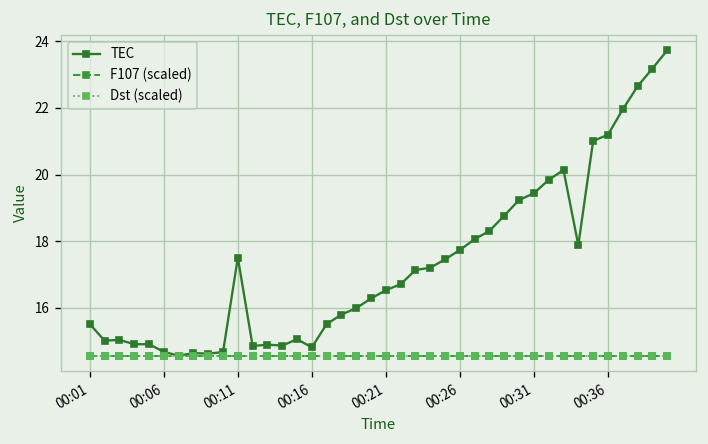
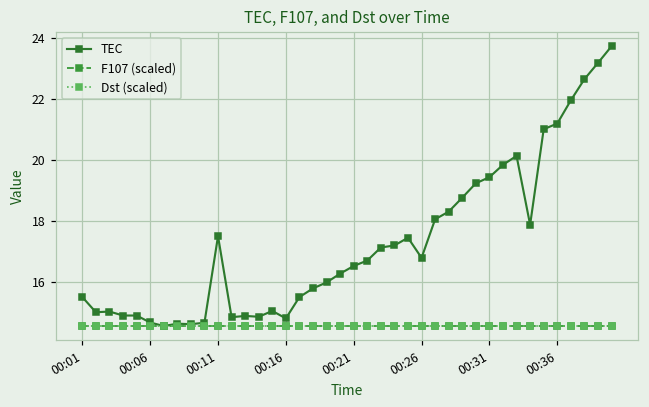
  {
    "TEC": {
      "00:01": 15.5,
      "00:06": 14.7,
      "00:11": 17.5,
      "00:16": 14.8,
      "00:21": 16.5,
-     "00:26": 17.7,
+     "00:26": 16.8,
      "00:31": 19.4,
      "00:36": 21.2
    },
    "Dst (scaled)": {
      "00:01": 14.6,
      "00:06": 14.6,
      "00:11": 14.6,
      "00:16": 14.6,
      "00:21": 14.6,
      "00:26": 14.6,
      "00:31": 14.6,
      "00:36": 14.6
    }
  }
